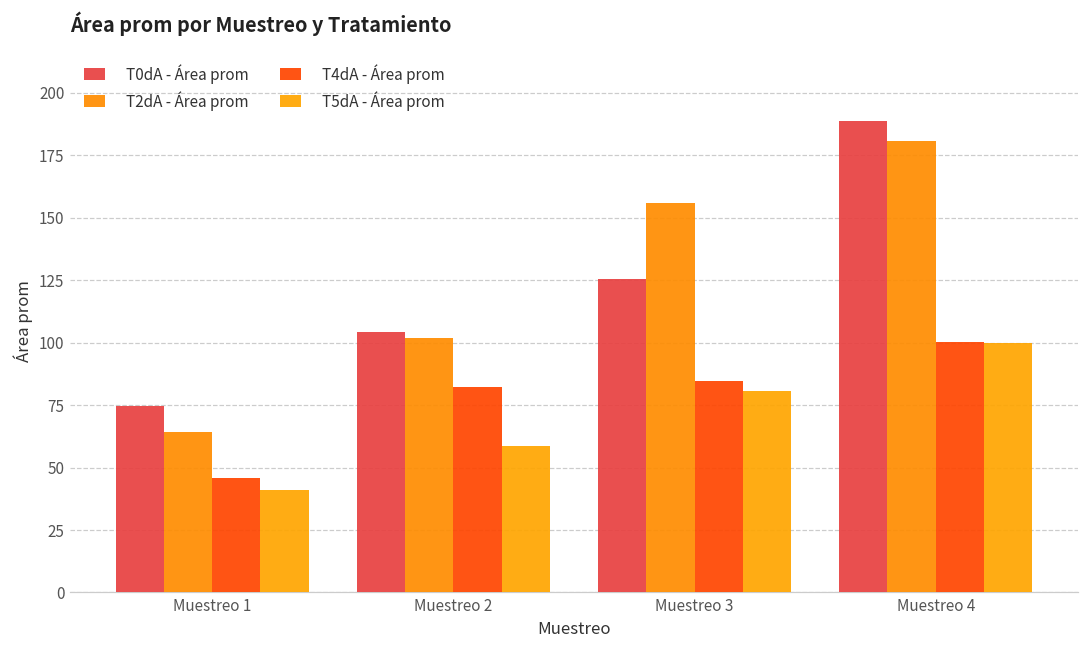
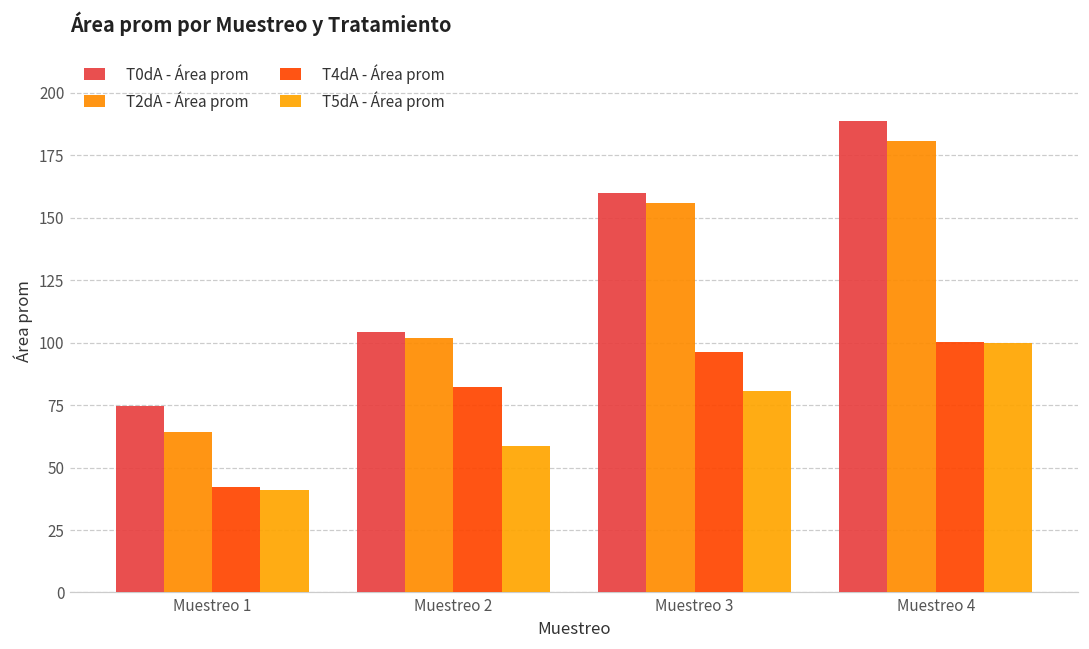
  {
    "T0dA - Área prom": {
      "Muestreo 1": 75,
      "Muestreo 2": 104,
-     "Muestreo 3": 126,
+     "Muestreo 3": 160,
      "Muestreo 4": 189
    },
    "T4dA - Área prom": {
-     "Muestreo 1": 46,
+     "Muestreo 1": 42,
      "Muestreo 2": 82,
-     "Muestreo 3": 85,
+     "Muestreo 3": 96,
      "Muestreo 4": 100
    }
  }
